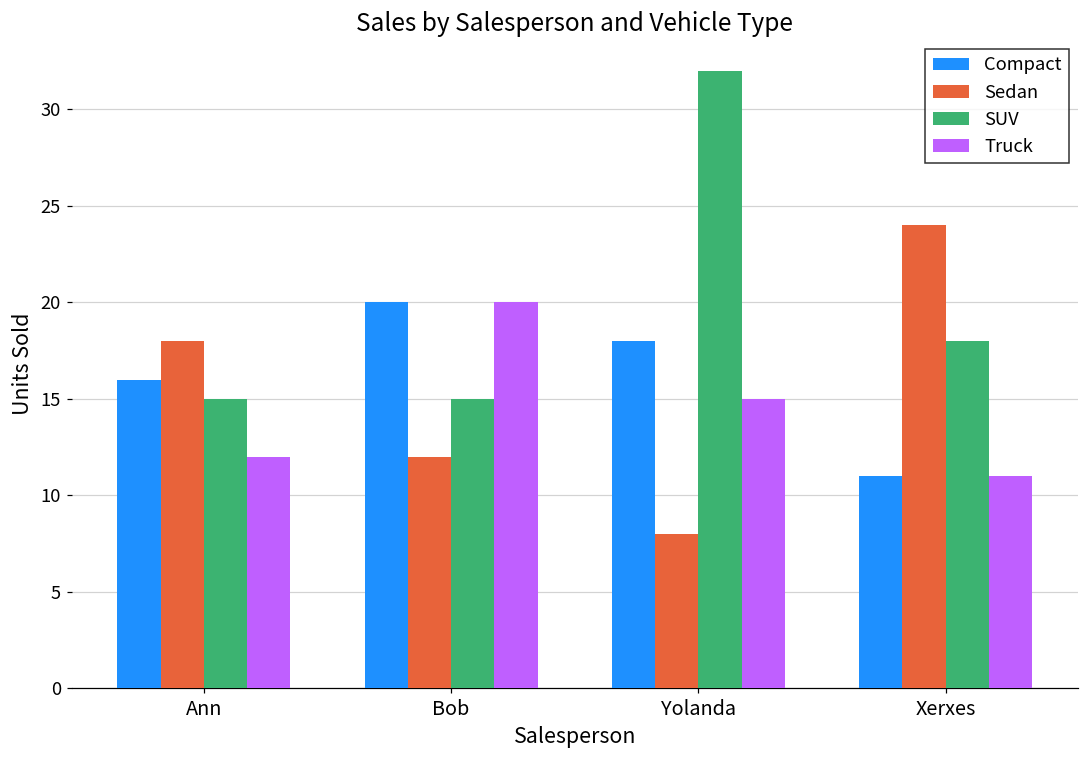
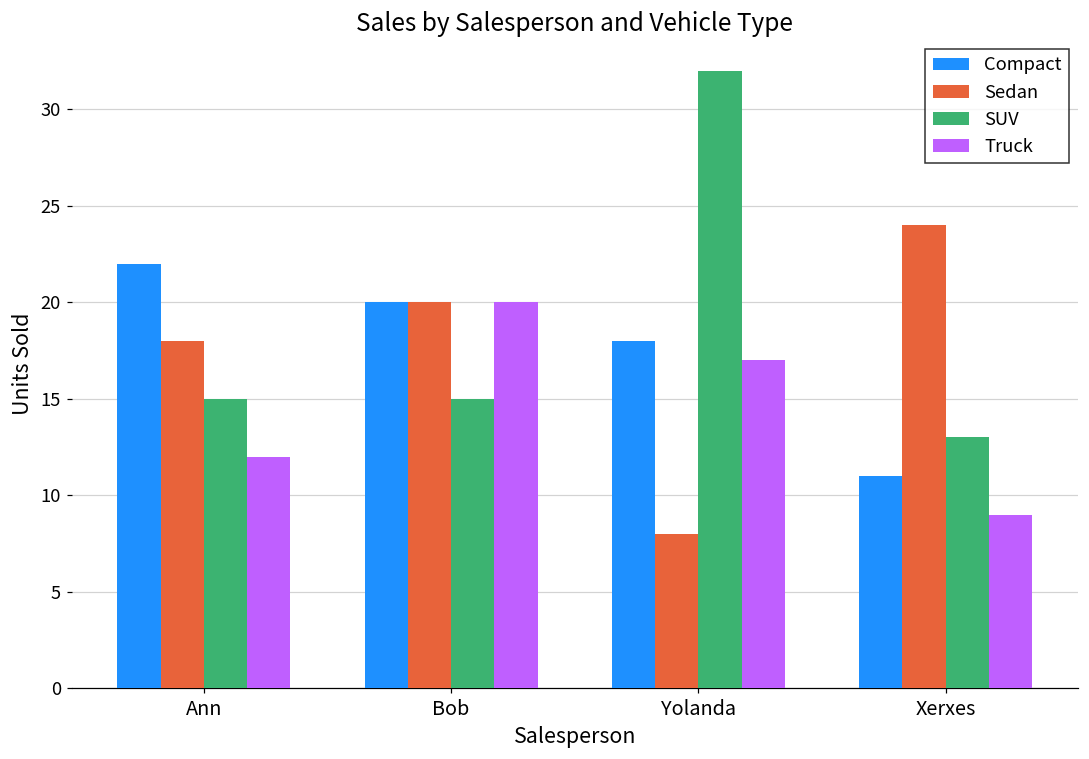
  {
    "Compact": {
-     "Ann": 16,
+     "Ann": 22,
      "Bob": 20,
      "Yolanda": 18,
      "Xerxes": 11
    },
    "Sedan": {
      "Ann": 18,
-     "Bob": 12,
+     "Bob": 20,
      "Yolanda": 8,
      "Xerxes": 24
    },
    "SUV": {
      "Ann": 15,
      "Bob": 15,
      "Yolanda": 32,
-     "Xerxes": 18
+     "Xerxes": 13
    },
    "Truck": {
      "Ann": 12,
      "Bob": 20,
-     "Yolanda": 15,
-     "Xerxes": 11
+     "Yolanda": 17,
+     "Xerxes": 9
    }
  }
